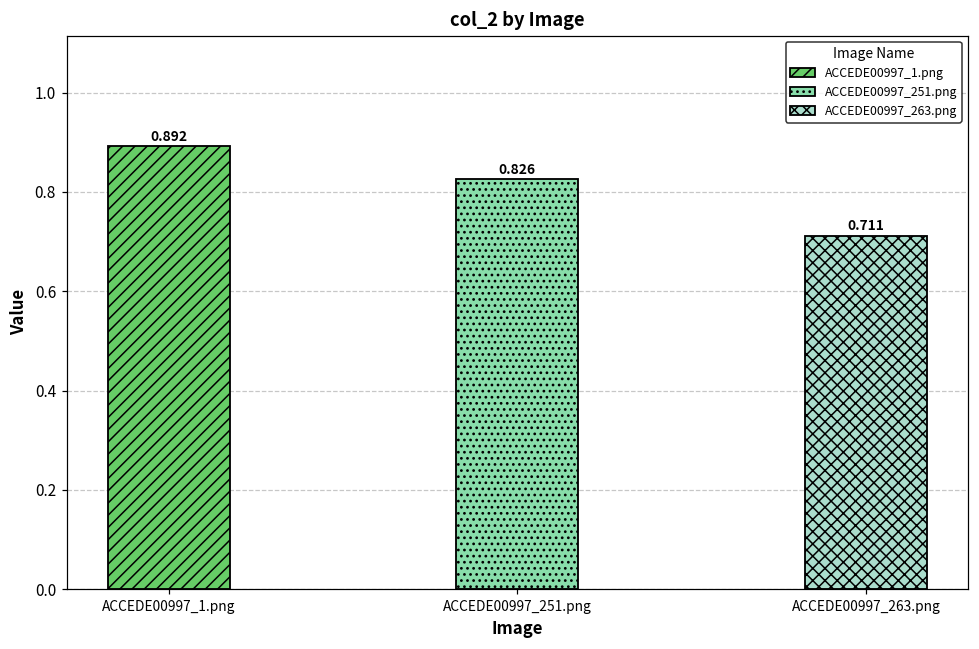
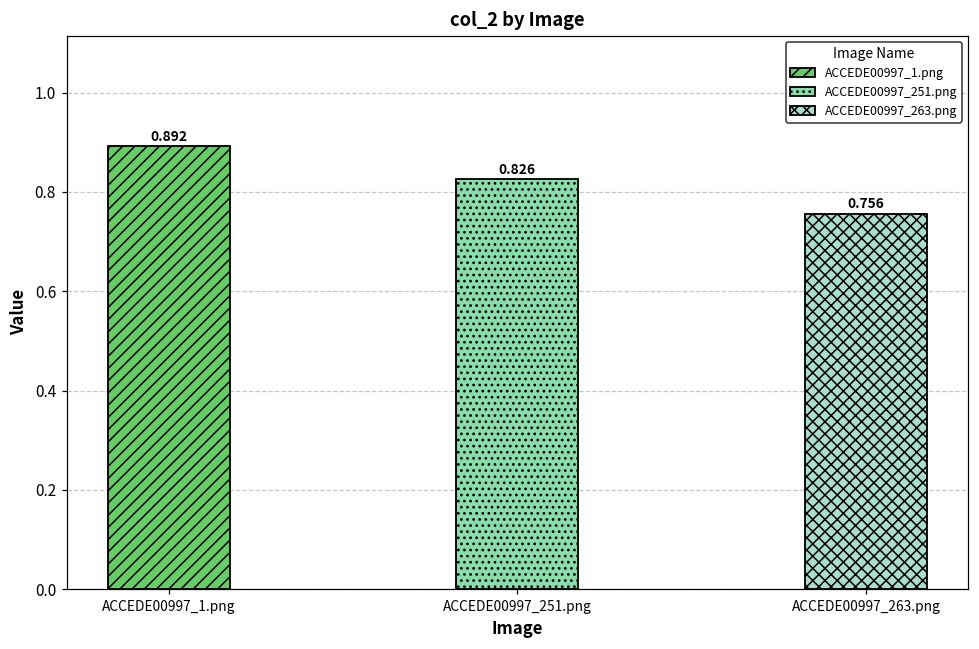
  {
    "ACCEDE00997_1.png": 0.892,
    "ACCEDE00997_251.png": 0.826,
-   "ACCEDE00997_263.png": 0.711
+   "ACCEDE00997_263.png": 0.756
  }
